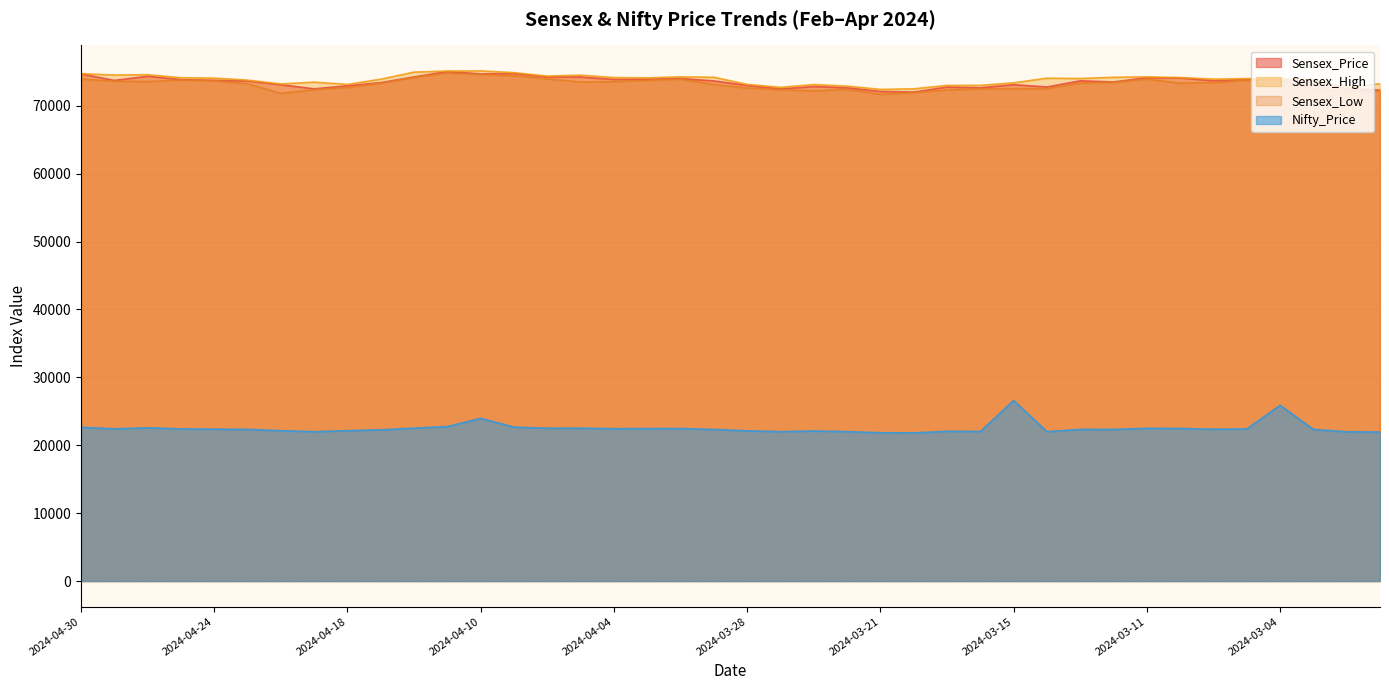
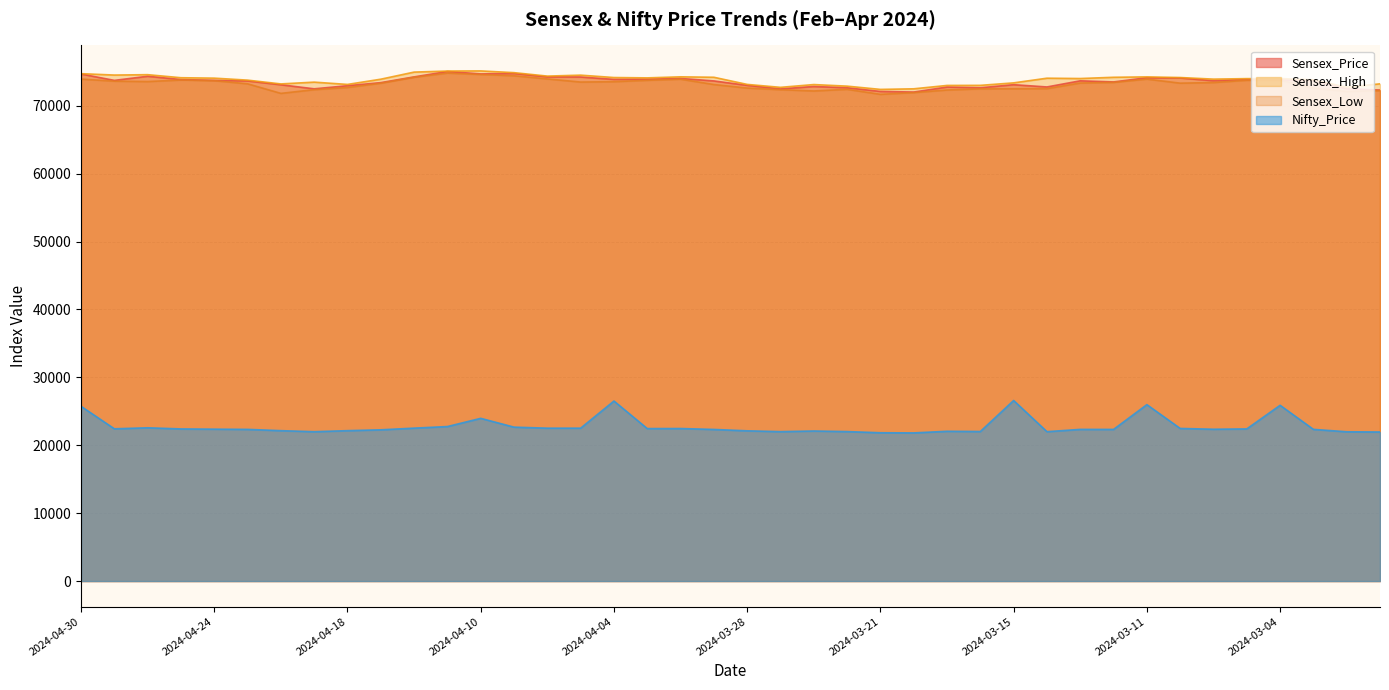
  {
    "Nifty_Price": {
-     "2024-04-30": 23000,
+     "2024-04-30": 26000,
      "2024-04-24": 22000,
      "2024-04-18": 22000,
      "2024-04-10": 24000,
-     "2024-04-04": 22000,
+     "2024-04-04": 27000,
      "2024-03-28": 22000,
      "2024-03-21": 22000,
      "2024-03-15": 27000,
-     "2024-03-11": 22000,
+     "2024-03-11": 26000,
      "2024-03-04": 26000
    }
  }
